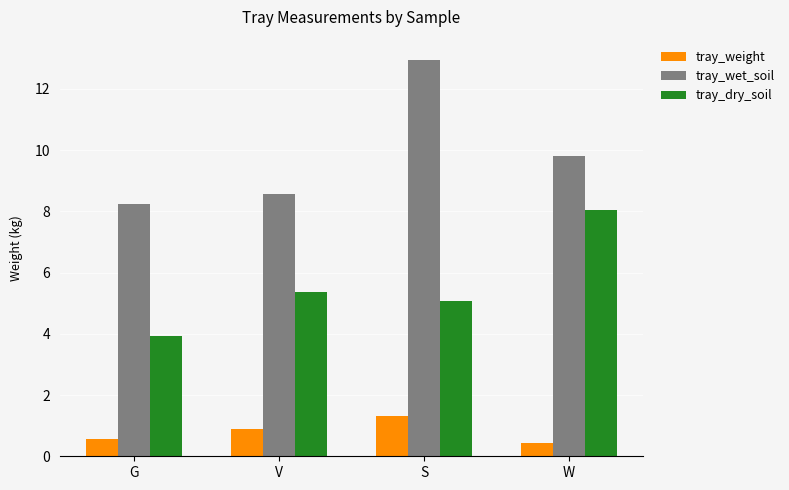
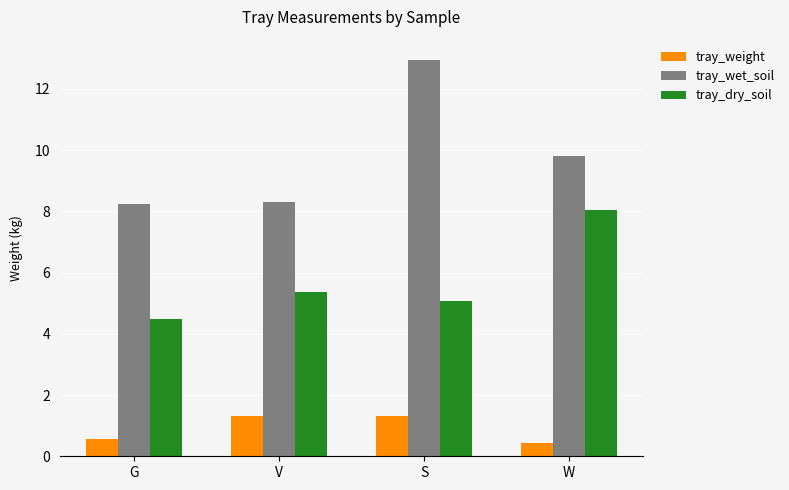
  {
    "tray_weight": {
      "G": 0.6,
-     "V": 0.9,
+     "V": 1.3,
      "S": 1.3,
      "W": 0.4
    },
    "tray_wet_soil": {
      "G": 8.2,
-     "V": 8.6,
+     "V": 8.3,
      "S": 13.0,
      "W": 9.8
    },
    "tray_dry_soil": {
-     "G": 3.9,
+     "G": 4.5,
      "V": 5.4,
      "S": 5.1,
      "W": 8.1
    }
  }
